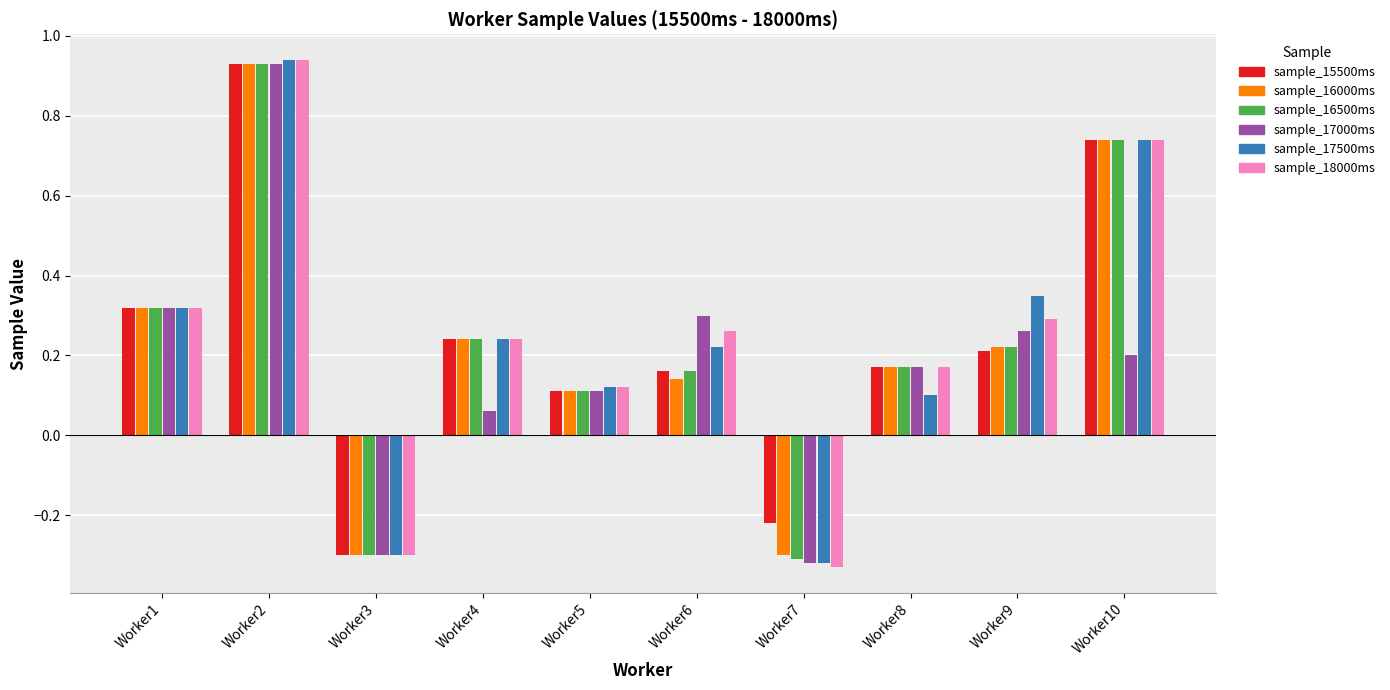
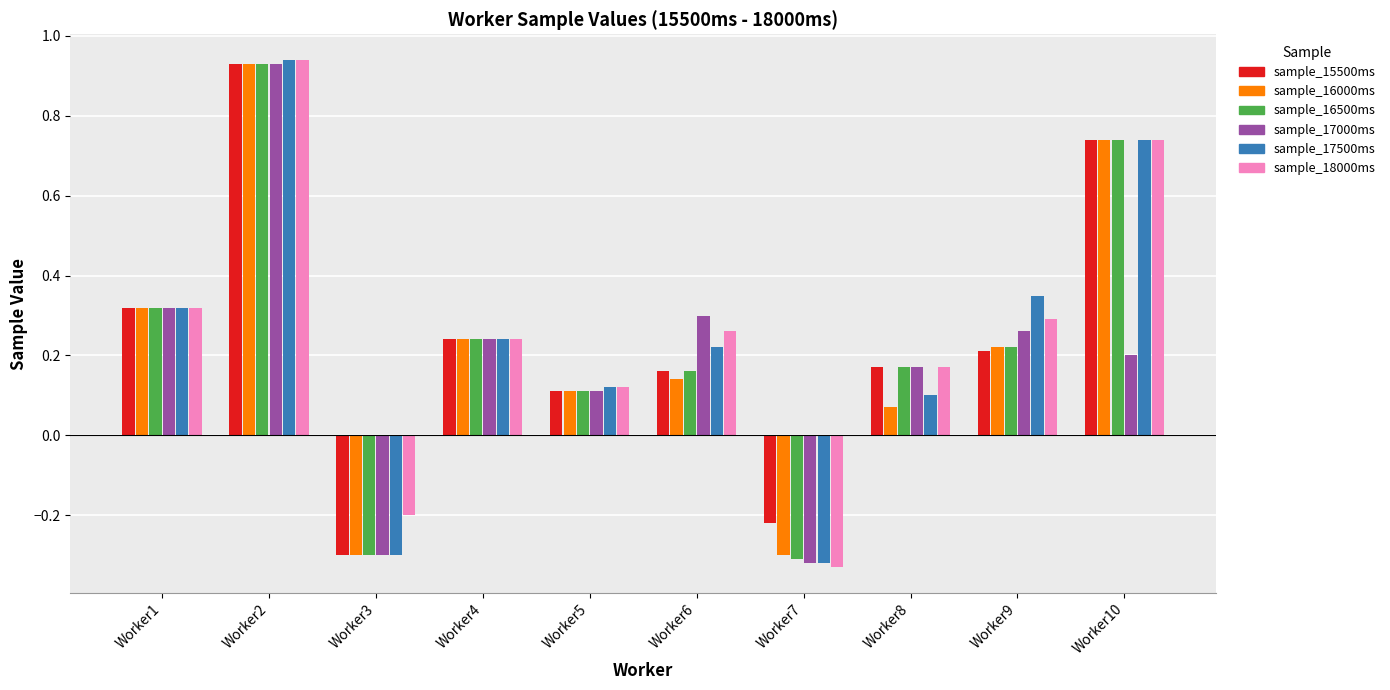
  {
    "sample_15500ms": {
      "Worker1": 0.32,
      "Worker2": 0.93,
      "Worker3": -0.30,
      "Worker4": 0.24,
      "Worker5": 0.11,
      "Worker6": 0.16,
      "Worker7": -0.22,
      "Worker8": 0.17,
      "Worker9": 0.21,
      "Worker10": 0.74
    },
    "sample_16000ms": {
      "Worker1": 0.32,
      "Worker2": 0.93,
      "Worker3": -0.30,
      "Worker4": 0.24,
      "Worker5": 0.11,
      "Worker6": 0.14,
      "Worker7": -0.30,
-     "Worker8": 0.17,
+     "Worker8": 0.07,
      "Worker9": 0.22,
      "Worker10": 0.74
    },
    "sample_16500ms": {
      "Worker1": 0.32,
      "Worker2": 0.93,
      "Worker3": -0.30,
      "Worker4": 0.24,
      "Worker5": 0.11,
      "Worker6": 0.16,
      "Worker7": -0.31,
      "Worker8": 0.17,
      "Worker9": 0.22,
      "Worker10": 0.74
    },
    "sample_17000ms": {
      "Worker1": 0.32,
      "Worker2": 0.93,
      "Worker3": -0.30,
-     "Worker4": 0.06,
+     "Worker4": 0.24,
      "Worker5": 0.11,
      "Worker6": 0.30,
      "Worker7": -0.32,
      "Worker8": 0.17,
      "Worker9": 0.26,
      "Worker10": 0.20
    },
    "sample_17500ms": {
      "Worker1": 0.32,
      "Worker2": 0.94,
      "Worker3": -0.30,
      "Worker4": 0.24,
      "Worker5": 0.12,
      "Worker6": 0.22,
      "Worker7": -0.32,
      "Worker8": 0.10,
      "Worker9": 0.35,
      "Worker10": 0.74
    },
    "sample_18000ms": {
      "Worker1": 0.32,
      "Worker2": 0.94,
-     "Worker3": -0.3,
+     "Worker3": -0.2,
      "Worker4": 0.24,
      "Worker5": 0.12,
      "Worker6": 0.26,
      "Worker7": -0.33,
      "Worker8": 0.17,
      "Worker9": 0.29,
      "Worker10": 0.74
    }
  }
